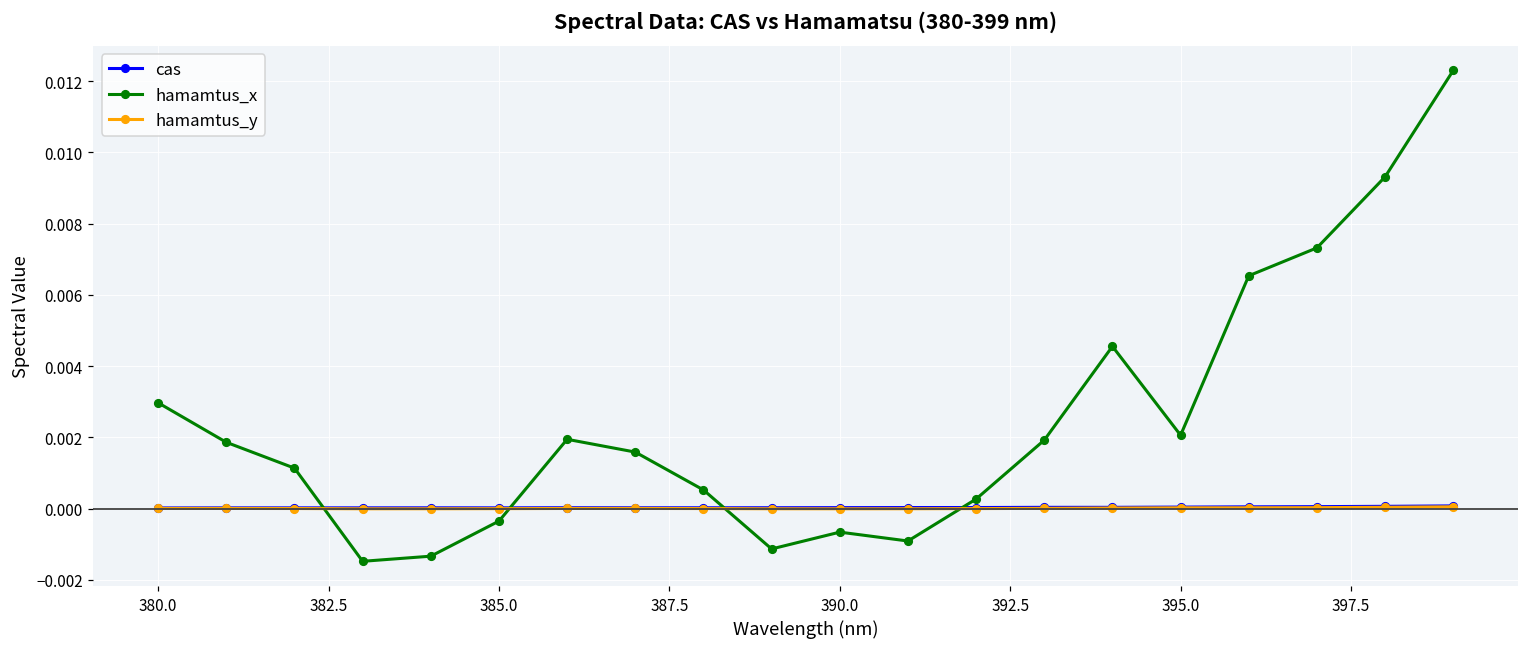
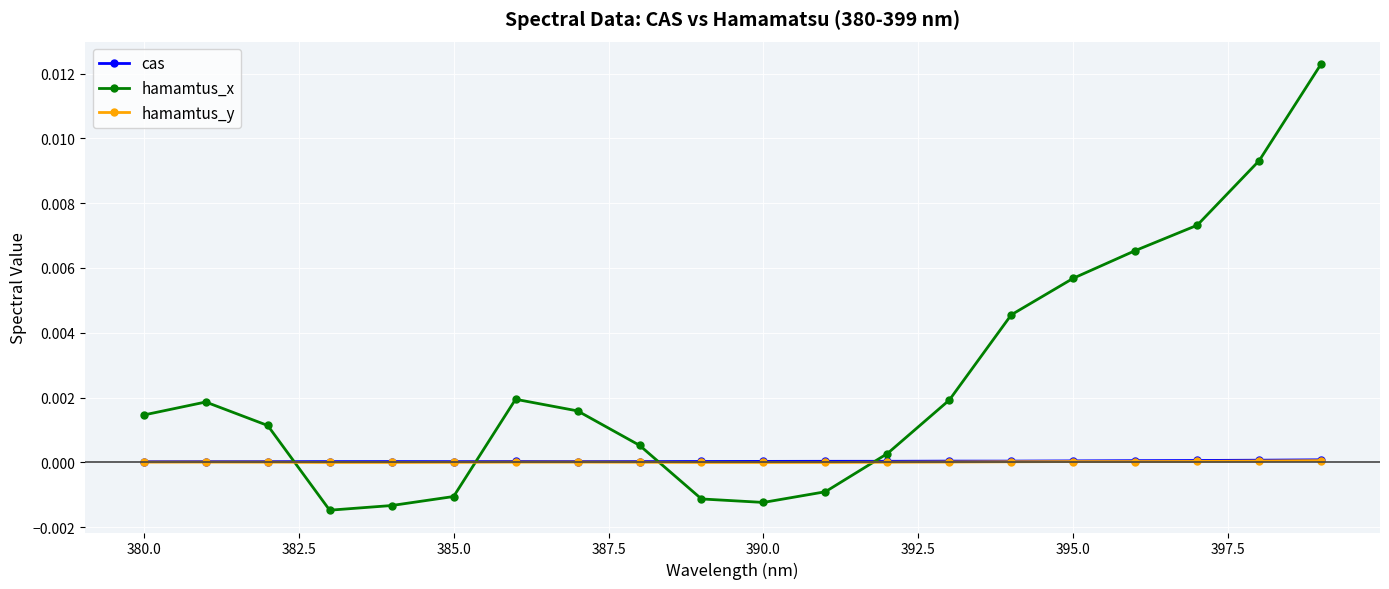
  {
    "hamamtus_x": {
-     "380.0": 0.0030,
-     "385.0": -0.0004,
-     "390.0": -0.0007,
-     "395.0": 0.0021
+     "380.0": 0.0015,
+     "385.0": -0.0011,
+     "390.0": -0.0012,
+     "395.0": 0.0057
    }
  }
